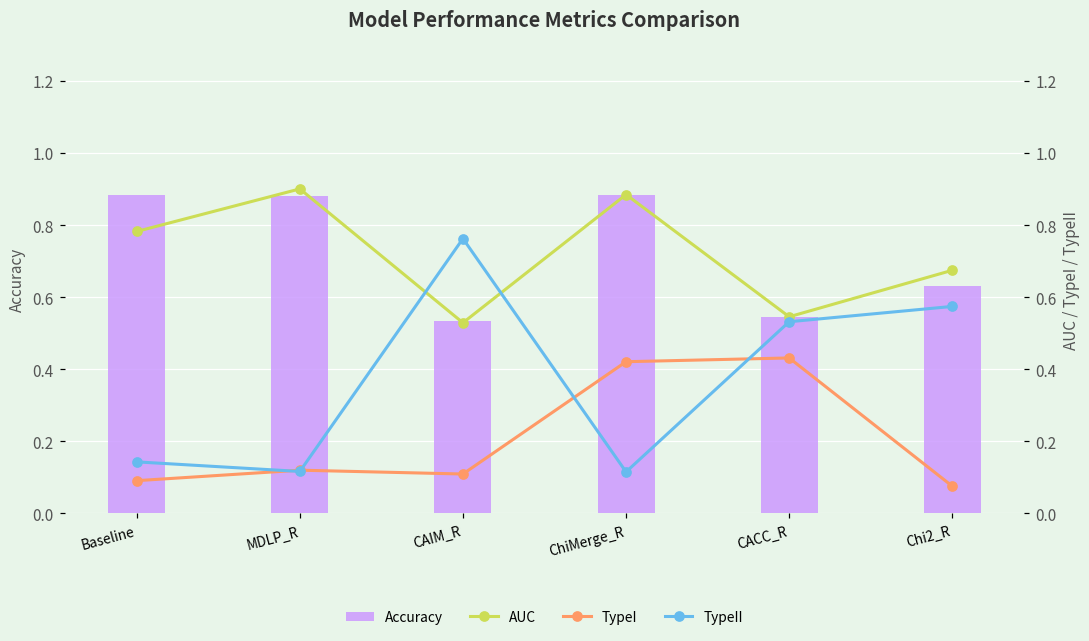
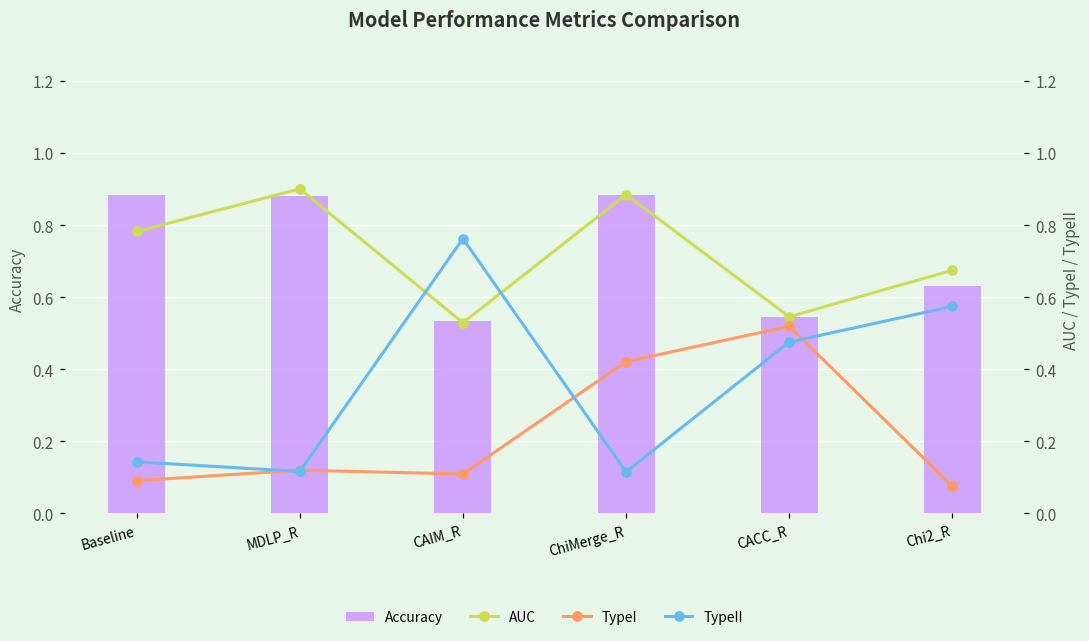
  {
    "Accuracy": {
      "Baseline": 0.88,
      "MDLP_R": 0.88,
      "CAIM_R": 0.53,
      "ChiMerge_R": 0.88,
      "CACC_R": 0.55,
      "Chi2_R": 0.63
    },
    "AUC": {
      "Baseline": 0.78,
      "MDLP_R": 0.90,
      "CAIM_R": 0.53,
      "ChiMerge_R": 0.88,
      "CACC_R": 0.55,
      "Chi2_R": 0.67
    },
    "TypeI": {
      "Baseline": 0.09,
      "CAIM_R": 0.11,
      "ChiMerge_R": 0.42,
-     "CACC_R": 0.43,
+     "CACC_R": 0.52,
      "Chi2_R": 0.08
    },
    "TypeII": {
      "Baseline": 0.14,
      "CAIM_R": 0.76,
      "ChiMerge_R": 0.12,
-     "CACC_R": 0.53,
+     "CACC_R": 0.48,
      "Chi2_R": 0.57
    }
  }
